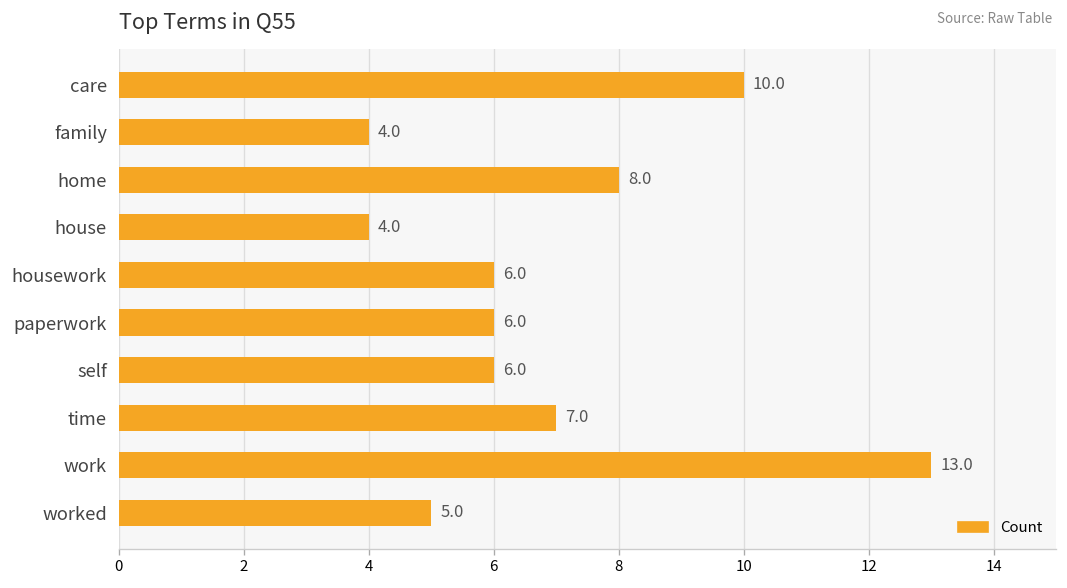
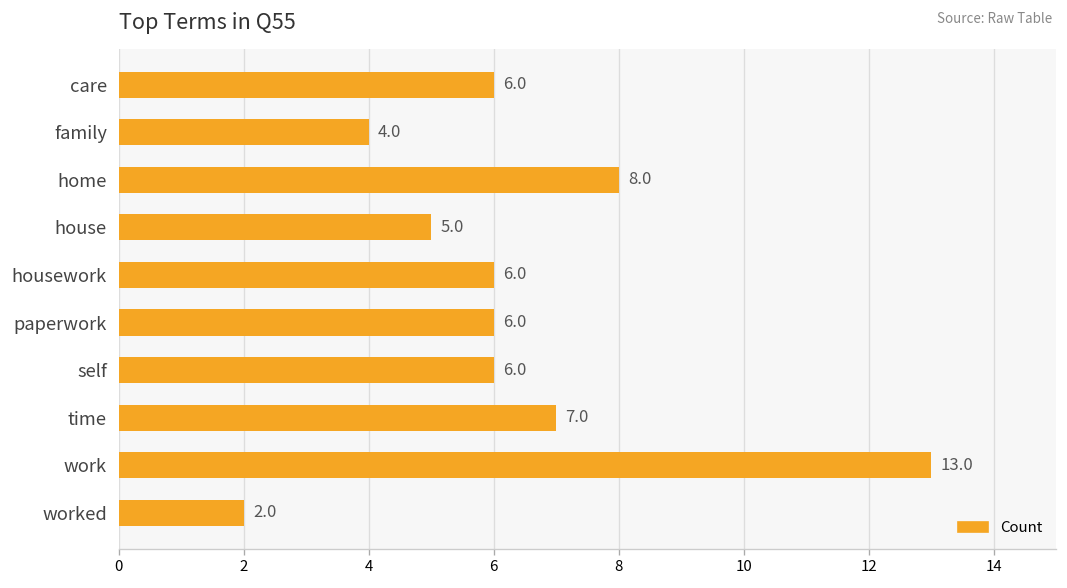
  {
-   "care": 10.0,
+   "care": 6.0,
    "family": 4.0,
    "home": 8.0,
-   "house": 4.0,
+   "house": 5.0,
    "housework": 6.0,
    "paperwork": 6.0,
    "self": 6.0,
    "time": 7.0,
    "work": 13.0,
-   "worked": 5.0
+   "worked": 2.0
  }
